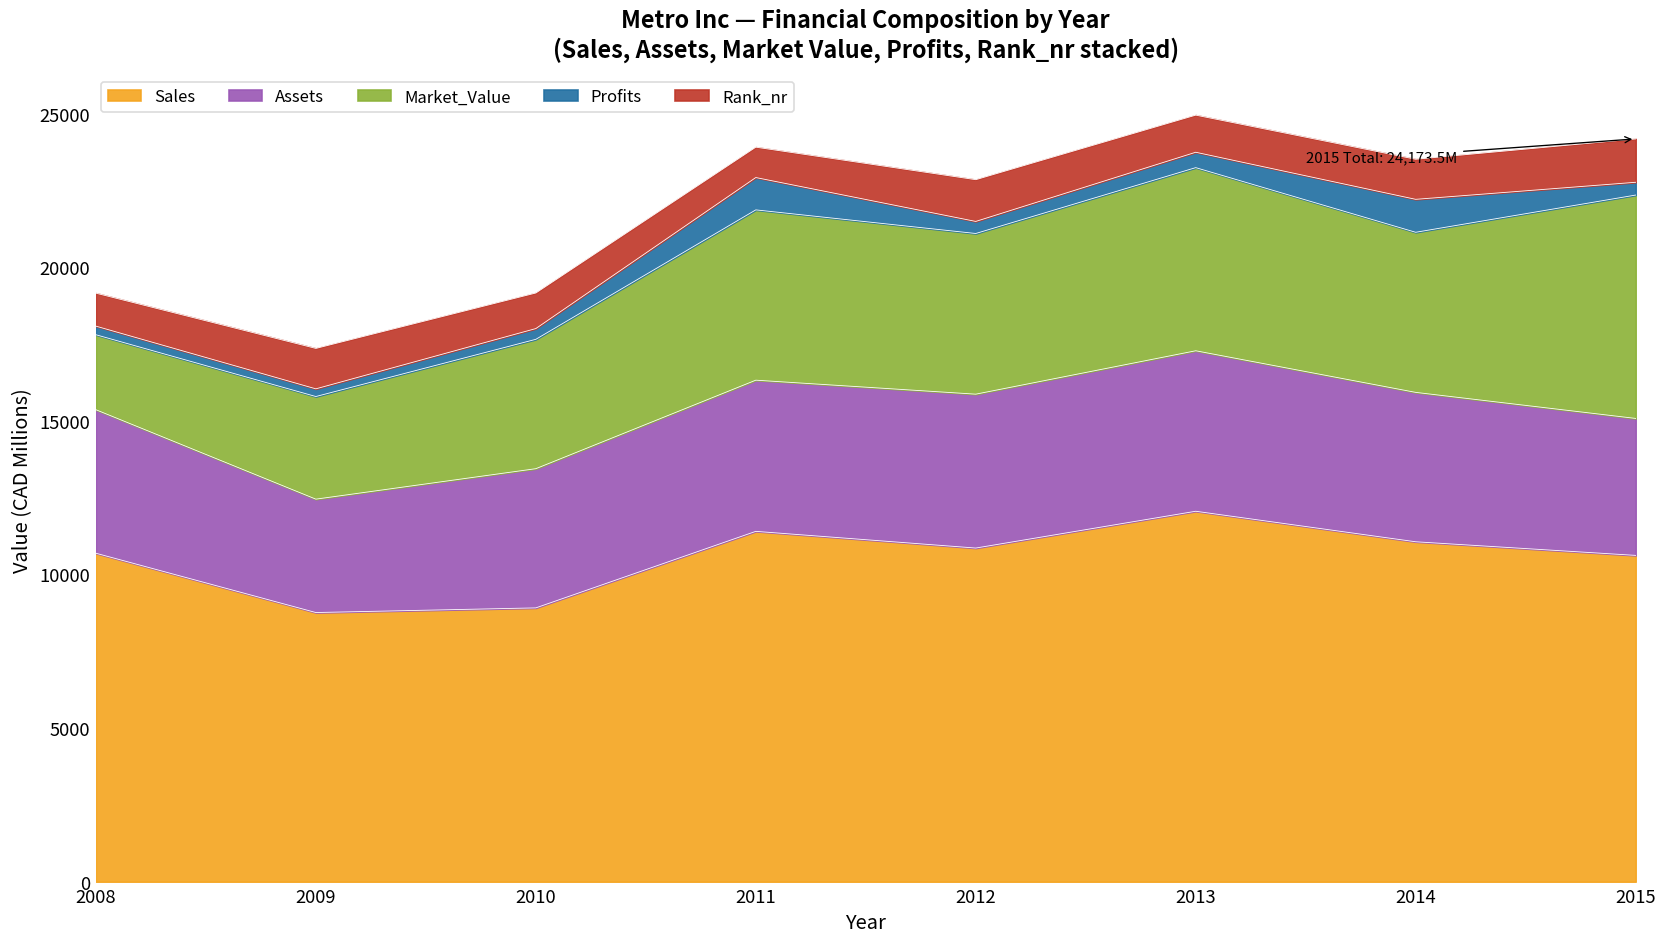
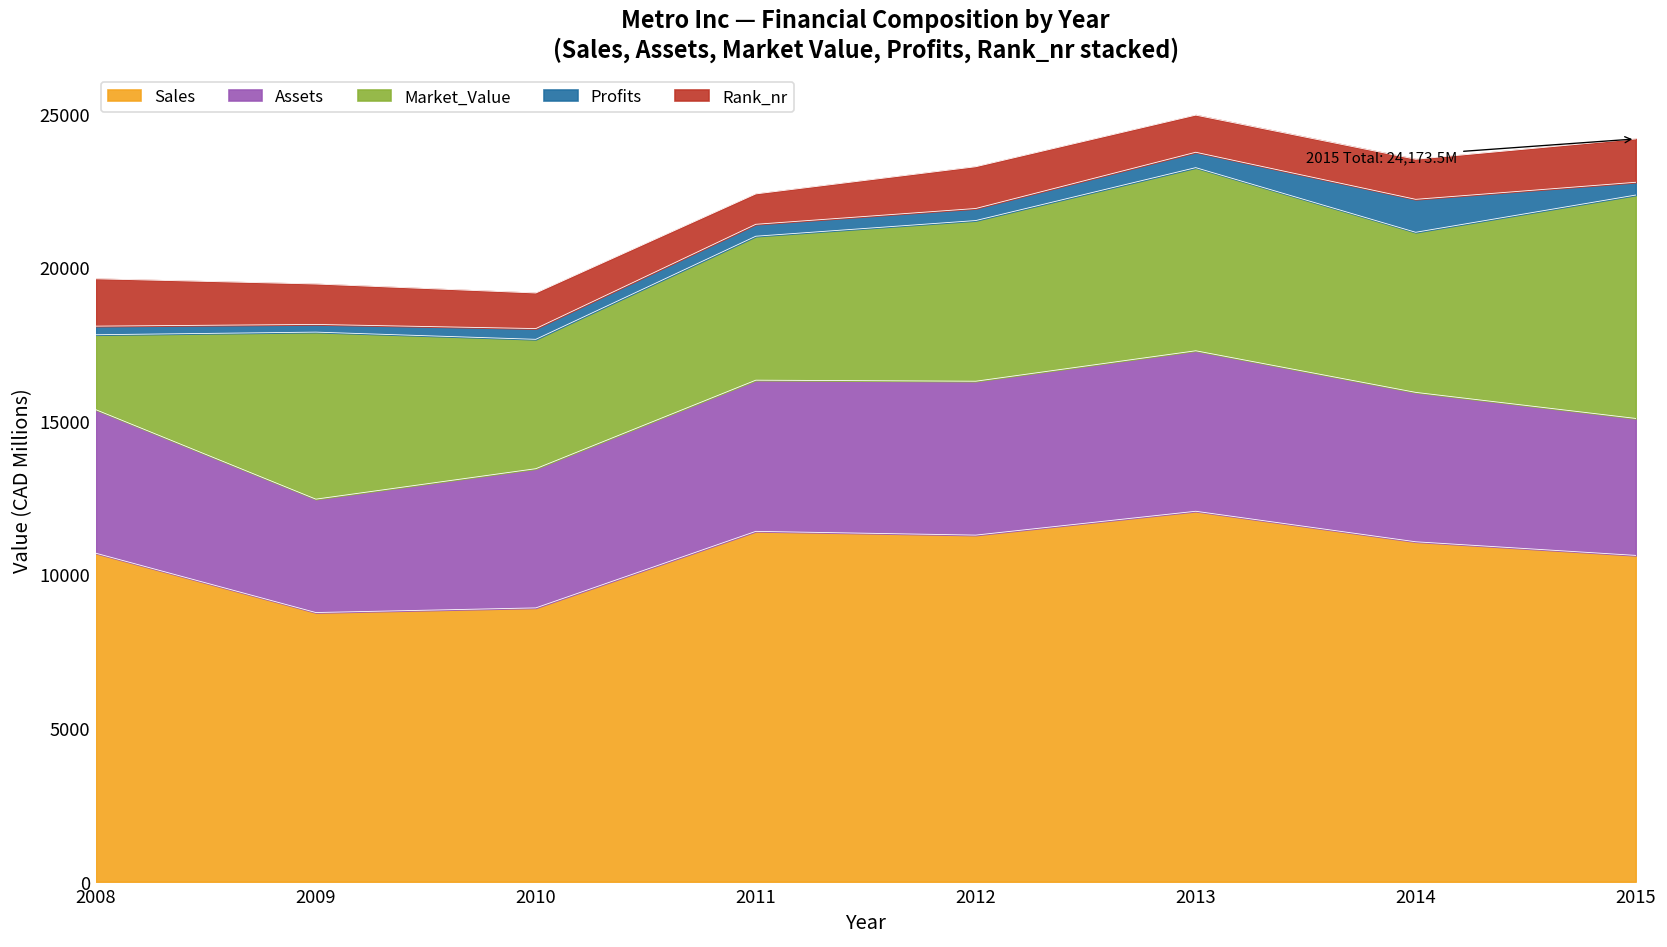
  {
    "Sales": {
      "2008": 10700,
      "2009": 8800,
      "2010": 8900,
      "2011": 11400,
-     "2012": 10900,
+     "2012": 11300,
      "2013": 12100,
      "2014": 11100,
      "2015": 10600
    },
    "Assets": {
      "2008": 4700,
      "2009": 3700,
      "2010": 4500,
      "2011": 4900,
      "2012": 5000,
      "2013": 5200,
      "2014": 4900,
      "2015": 4500
    },
    "Market_Value": {
      "2008": 2400,
-     "2009": 3300,
+     "2009": 5400,
      "2010": 4200,
-     "2011": 5500,
+     "2011": 4700,
      "2012": 5200,
      "2013": 6000,
      "2014": 5200,
      "2015": 7300
    },
    "Profits": {
      "2008": 300,
      "2009": 300,
      "2010": 400,
-     "2011": 1100,
+     "2011": 400,
      "2012": 400,
      "2013": 500,
      "2014": 1100,
      "2015": 400
    },
    "Rank_nr": {
-     "2008": 1100,
+     "2008": 1500,
      "2009": 1300,
      "2010": 1200,
      "2011": 1000,
      "2012": 1400,
      "2013": 1200,
      "2015": 1400
    }
  }
